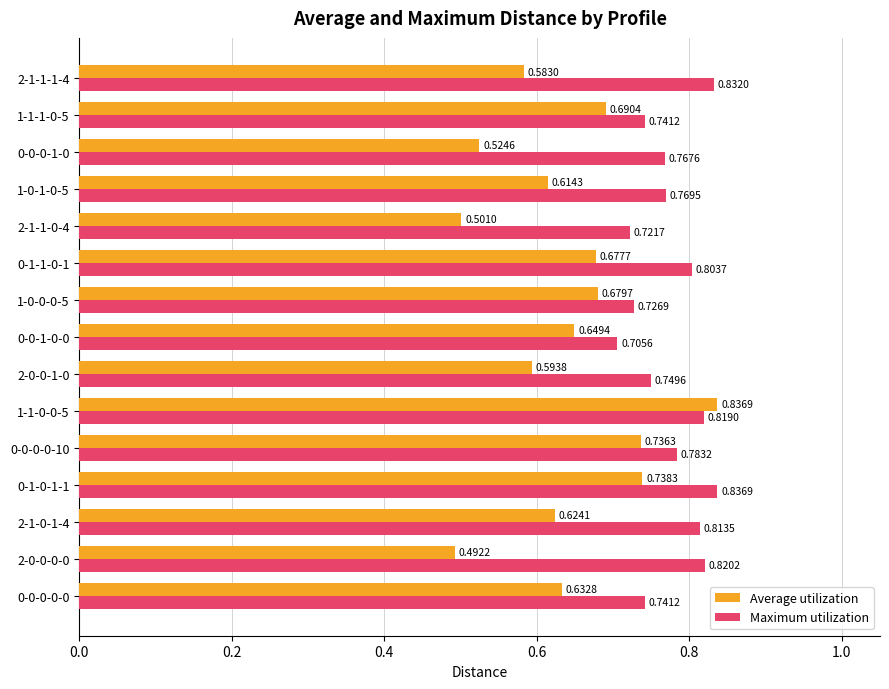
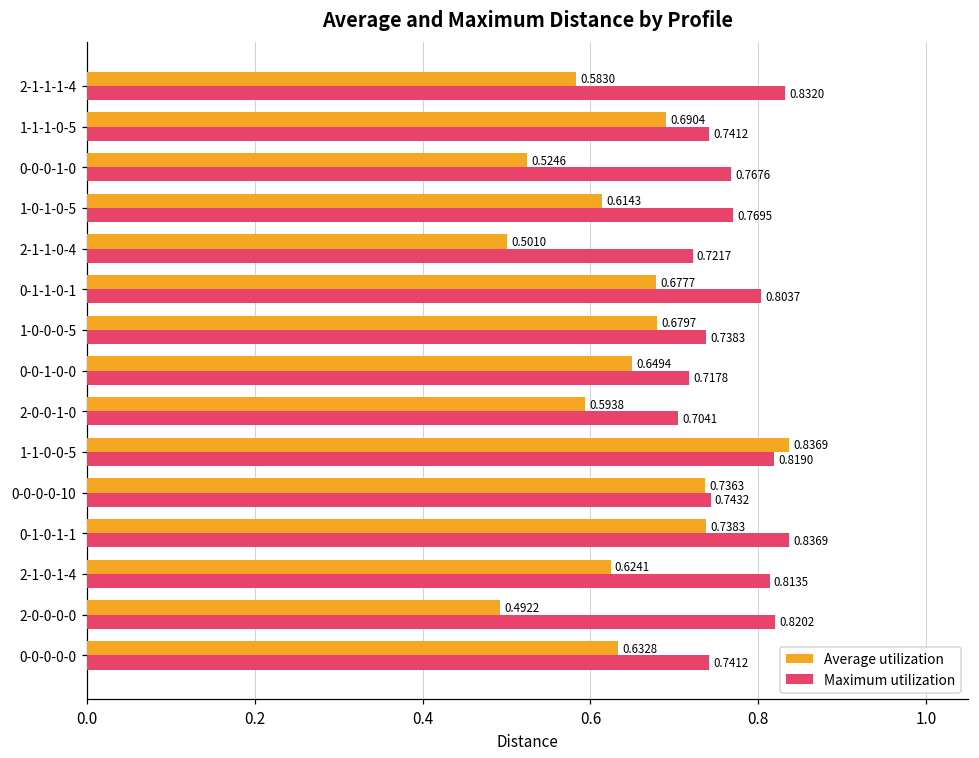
  {
    "Average utilization": {
      "2-1-1-1-4": 0.5830,
      "1-1-1-0-5": 0.6904,
      "0-0-0-1-0": 0.5246,
      "1-0-1-0-5": 0.6143,
      "2-1-1-0-4": 0.5010,
      "0-1-1-0-1": 0.6777,
      "1-0-0-0-5": 0.6797,
      "0-0-1-0-0": 0.6494,
      "2-0-0-1-0": 0.5938,
      "1-1-0-0-5": 0.8369,
      "0-0-0-0-10": 0.7363,
      "0-1-0-1-1": 0.7383,
      "2-1-0-1-4": 0.6241,
      "2-0-0-0-0": 0.4922,
      "0-0-0-0-0": 0.6328
    },
    "Maximum utilization": {
      "2-1-1-1-4": 0.8320,
      "1-1-1-0-5": 0.7412,
      "0-0-0-1-0": 0.7676,
      "1-0-1-0-5": 0.7695,
      "2-1-1-0-4": 0.7217,
      "0-1-1-0-1": 0.8037,
-     "1-0-0-0-5": 0.7269,
-     "0-0-1-0-0": 0.7056,
-     "2-0-0-1-0": 0.7496,
+     "1-0-0-0-5": 0.7383,
+     "0-0-1-0-0": 0.7178,
+     "2-0-0-1-0": 0.7041,
      "1-1-0-0-5": 0.8190,
-     "0-0-0-0-10": 0.7832,
+     "0-0-0-0-10": 0.7432,
      "0-1-0-1-1": 0.8369,
      "2-1-0-1-4": 0.8135,
      "2-0-0-0-0": 0.8202,
      "0-0-0-0-0": 0.7412
    }
  }
